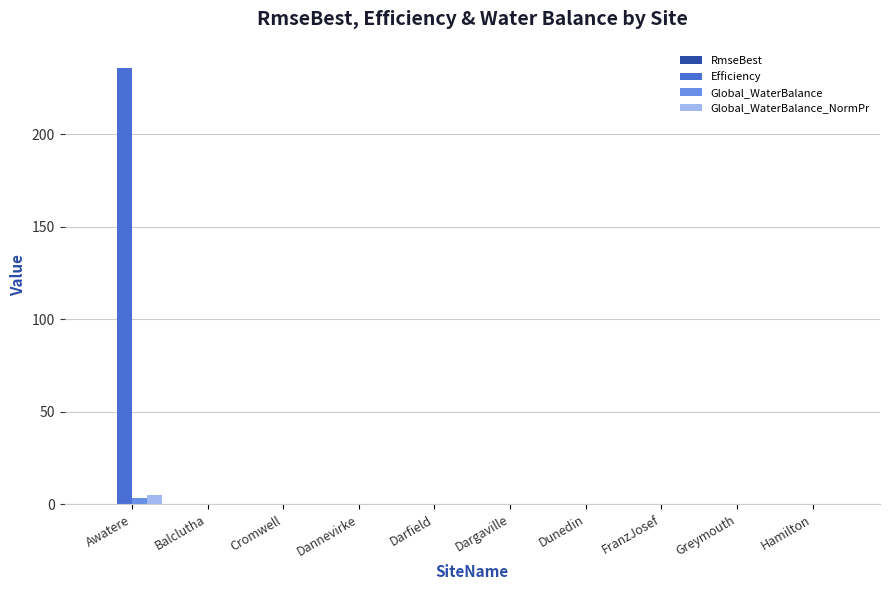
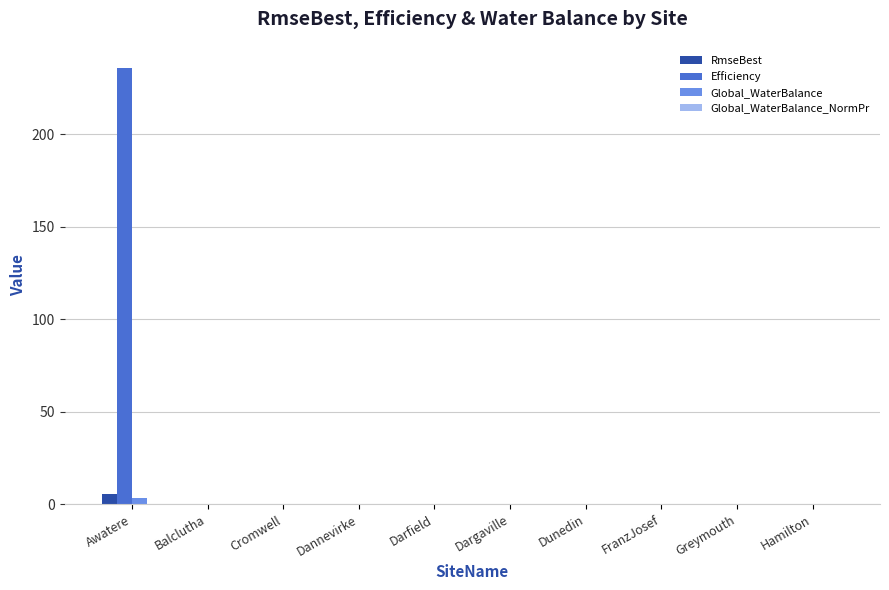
  {
    "RmseBest": {
-     "Awatere": 0,
+     "Awatere": 6,
      "Balclutha": 0,
      "Cromwell": 0,
      "Dannevirke": 0,
      "Darfield": 0,
      "Dargaville": 0,
      "Dunedin": 0,
      "FranzJosef": 0,
      "Greymouth": 0,
      "Hamilton": 0
    },
    "Global_WaterBalance_NormPr": {
-     "Awatere": 5,
+     "Awatere": 0,
      "Balclutha": 0,
      "Cromwell": 0,
      "Dannevirke": 0,
      "Darfield": 0,
      "Dargaville": 0,
      "Dunedin": 0,
      "FranzJosef": 0,
      "Greymouth": 0,
      "Hamilton": 0
    }
  }
